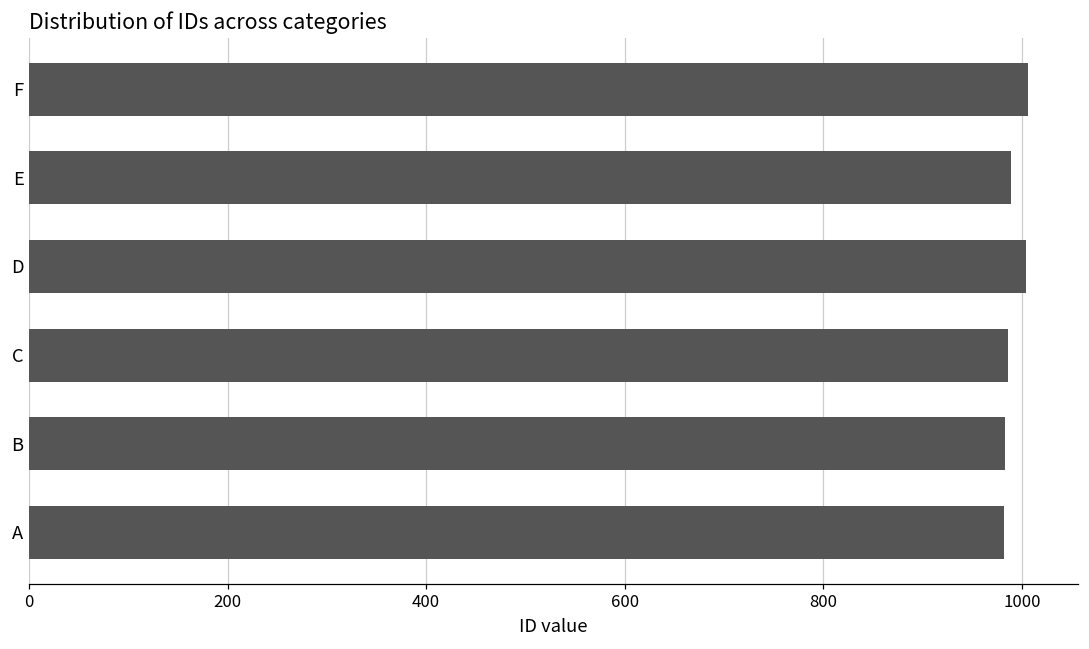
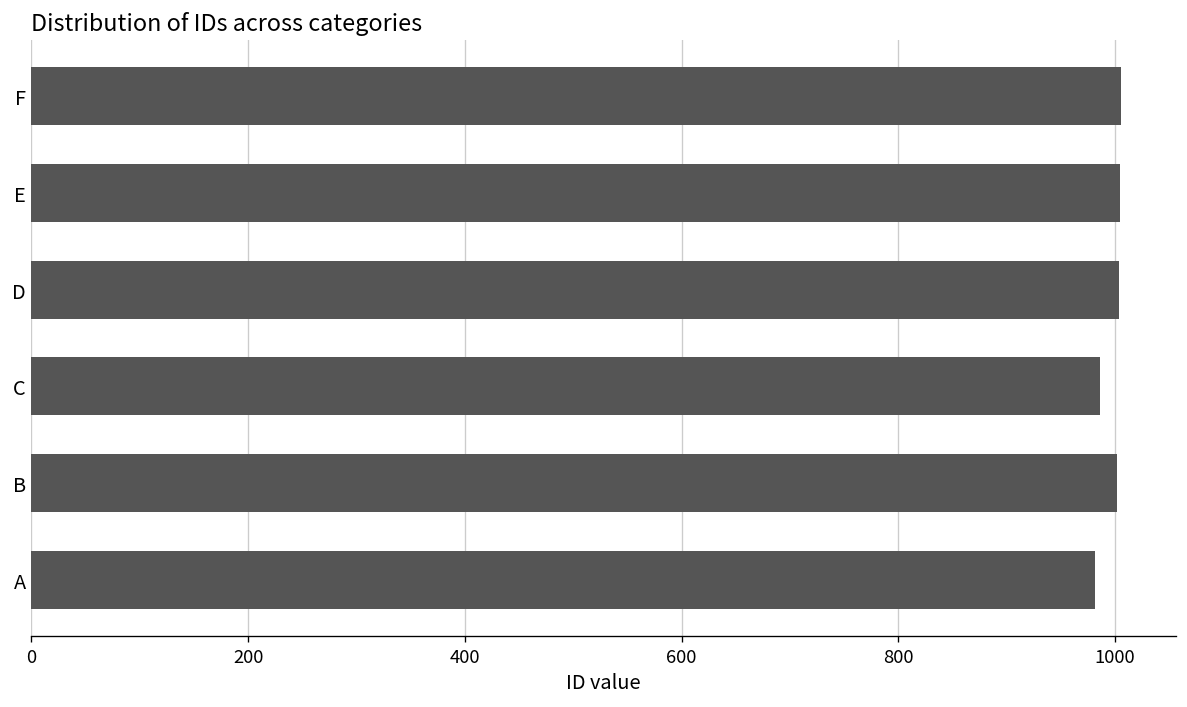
  {
    "F": 1010,
-   "E": 990,
+   "E": 1010,
    "D": 1000,
    "C": 990,
-   "B": 980,
+   "B": 1000,
    "A": 980
  }
